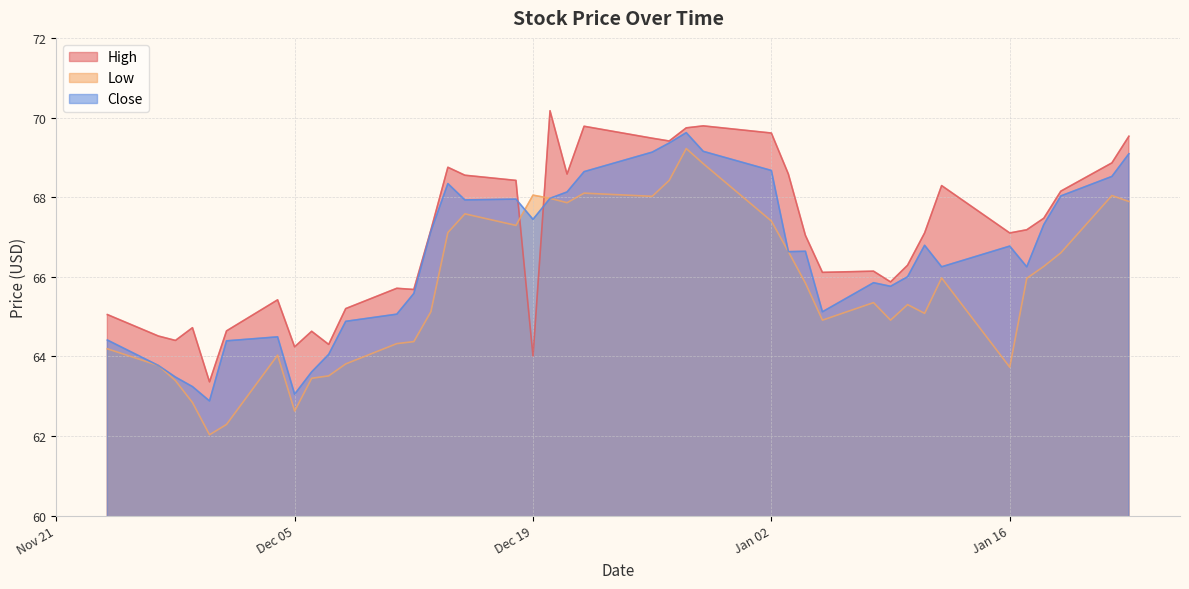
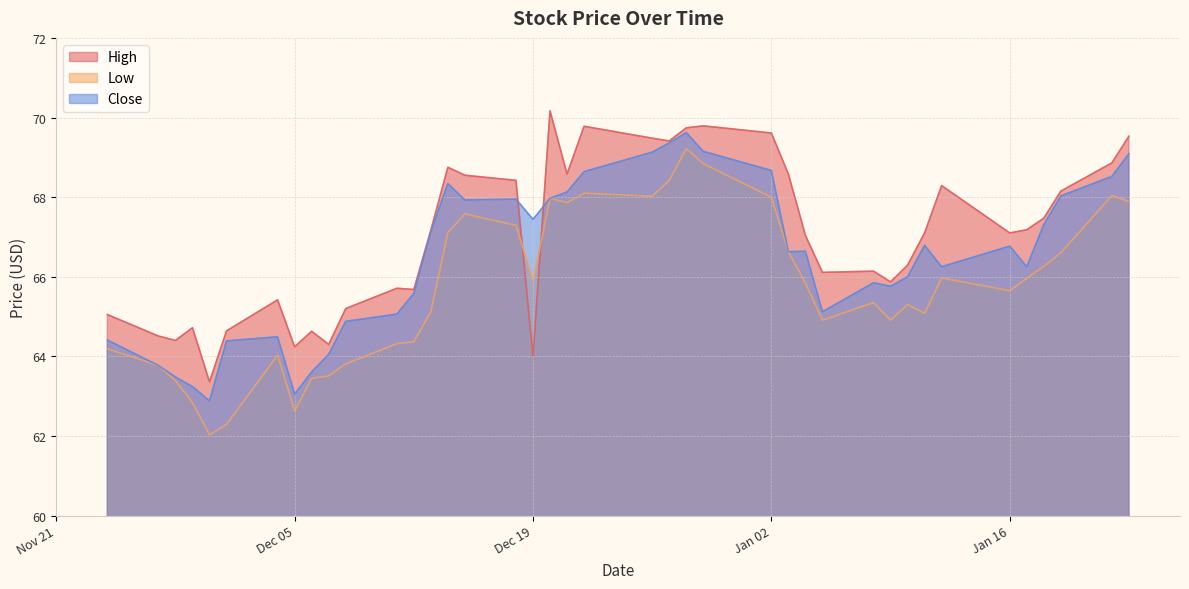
  {
    "High": {
      "Dec 05": 64.2,
      "Dec 19": 64.0,
      "Jan 02": 69.6,
      "Jan 16": 67.1
    },
    "Low": {
      "Dec 05": 62.6,
-     "Dec 19": 68.1,
-     "Jan 02": 67.4,
-     "Jan 16": 63.7
+     "Dec 19": 65.9,
+     "Jan 02": 68.0,
+     "Jan 16": 65.7
    },
    "Close": {
      "Dec 05": 63.0,
      "Dec 19": 67.4,
      "Jan 02": 68.7,
      "Jan 16": 66.8
    }
  }
